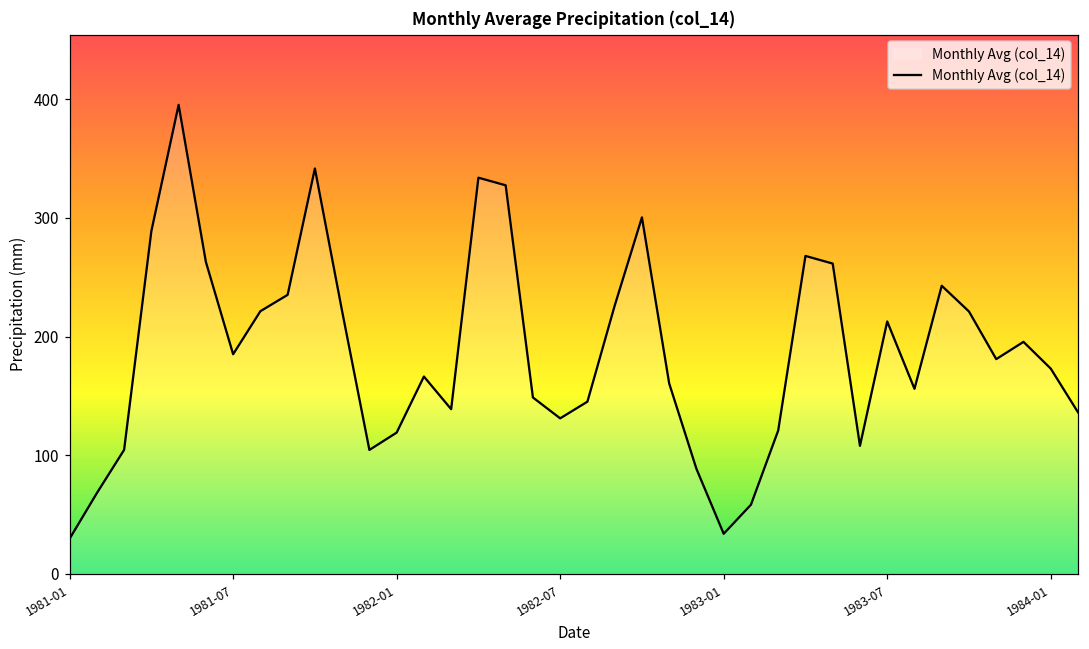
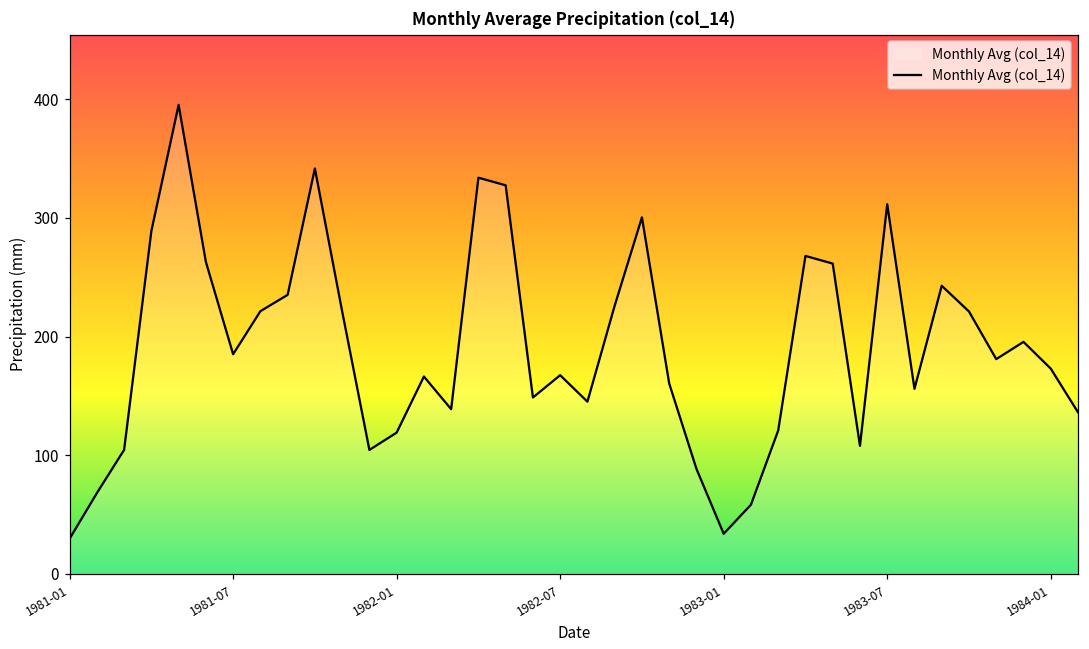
  {
    "1981-01": 30,
    "1981-07": 185,
    "1982-01": 119,
-   "1982-07": 131,
+   "1982-07": 167,
    "1983-01": 34,
-   "1983-07": 213,
+   "1983-07": 312,
    "1984-01": 173
  }
